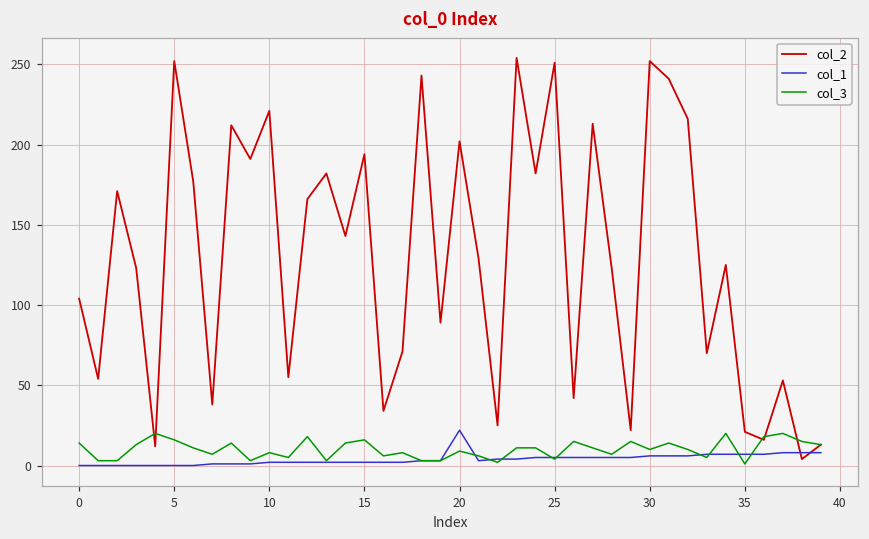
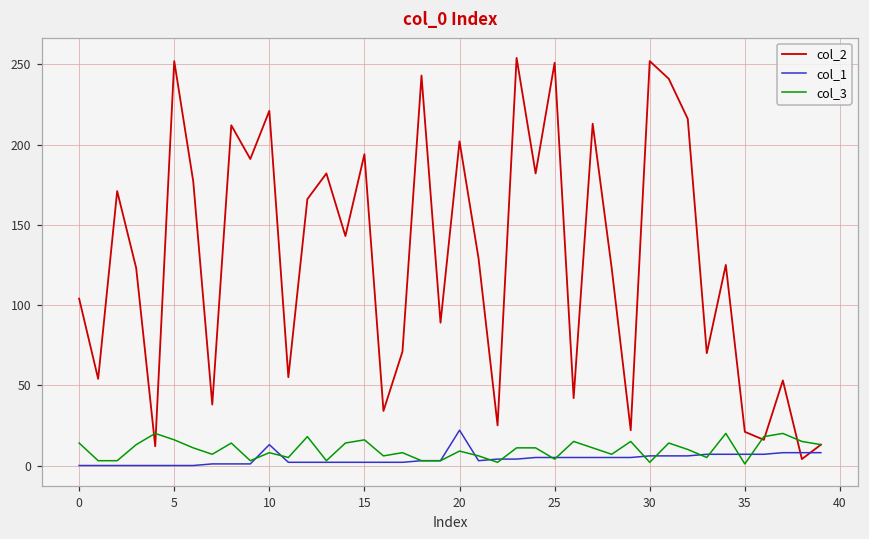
  {
    "col_2": {
      "0": 104,
      "5": 252,
      "10": 221,
      "15": 194,
      "20": 202,
      "25": 251,
      "30": 252,
      "35": 21
    },
    "col_1": {
      "0": 0,
      "5": 0,
-     "10": 2,
+     "10": 13,
      "15": 2,
      "20": 22,
      "30": 6,
      "35": 7
    },
    "col_3": {
      "0": 14,
      "5": 16,
      "10": 8,
      "15": 16,
      "20": 9,
-     "30": 10,
+     "30": 2,
      "35": 1
    }
  }
